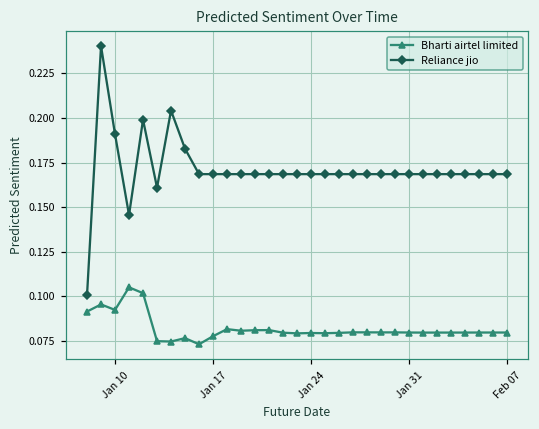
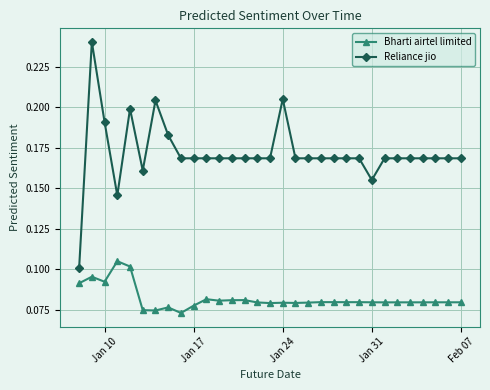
  {
    "Bharti airtel limited": {
      "Jan 10": 0.092,
      "Jan 17": 0.077,
      "Jan 24": 0.079,
      "Jan 31": 0.080,
      "Feb 07": 0.080
    },
    "Reliance jio": {
      "Jan 10": 0.191,
      "Jan 17": 0.168,
-     "Jan 24": 0.168,
-     "Jan 31": 0.168,
+     "Jan 24": 0.205,
+     "Jan 31": 0.155,
      "Feb 07": 0.168
    }
  }
